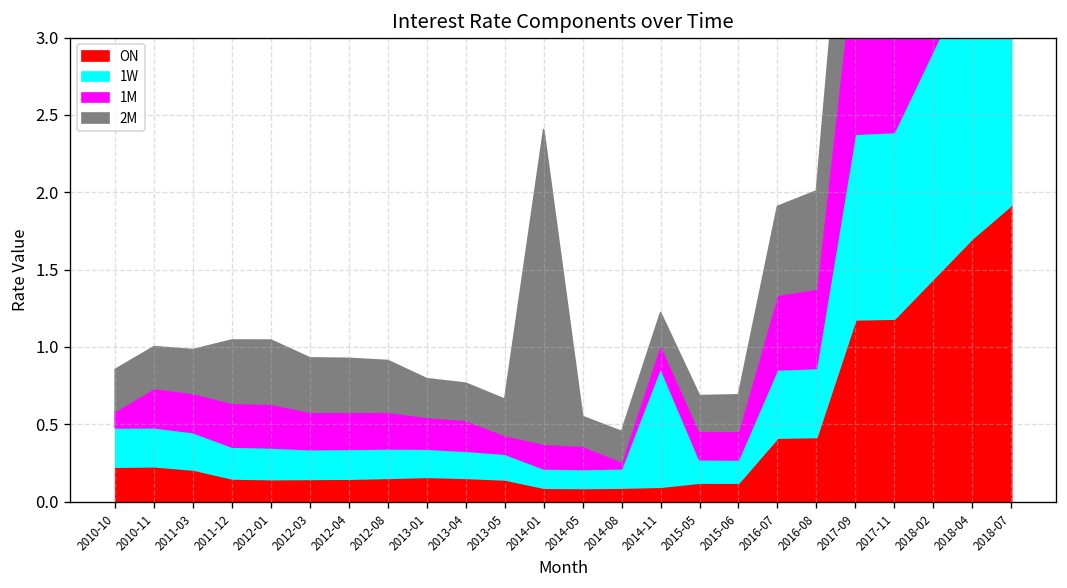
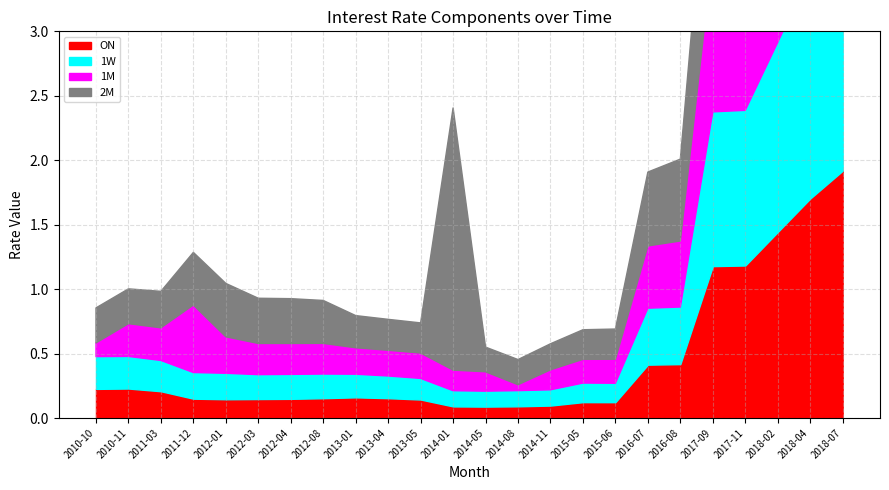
  {
    "1W": {
-     "2014-11": 0.77
+     "2014-11": 0.12
    },
    "1M": {
-     "2011-12": 0.28,
-     "2013-05": 0.12
+     "2011-12": 0.52,
+     "2013-05": 0.20
    },
    "2M": {
      "2010-10": 0.27,
      "2010-11": 0.27,
      "2011-03": 0.28,
      "2011-12": 0.41,
      "2012-01": 0.41,
      "2012-03": 0.35,
      "2012-04": 0.35,
      "2012-08": 0.33,
      "2013-01": 0.25,
      "2013-04": 0.24,
      "2013-05": 0.23,
      "2014-01": 2.03,
      "2014-05": 0.19,
      "2014-08": 0.20,
      "2014-11": 0.20,
      "2015-05": 0.23,
      "2015-06": 0.23,
      "2016-07": 0.57,
      "2016-08": 0.64
    }
  }
